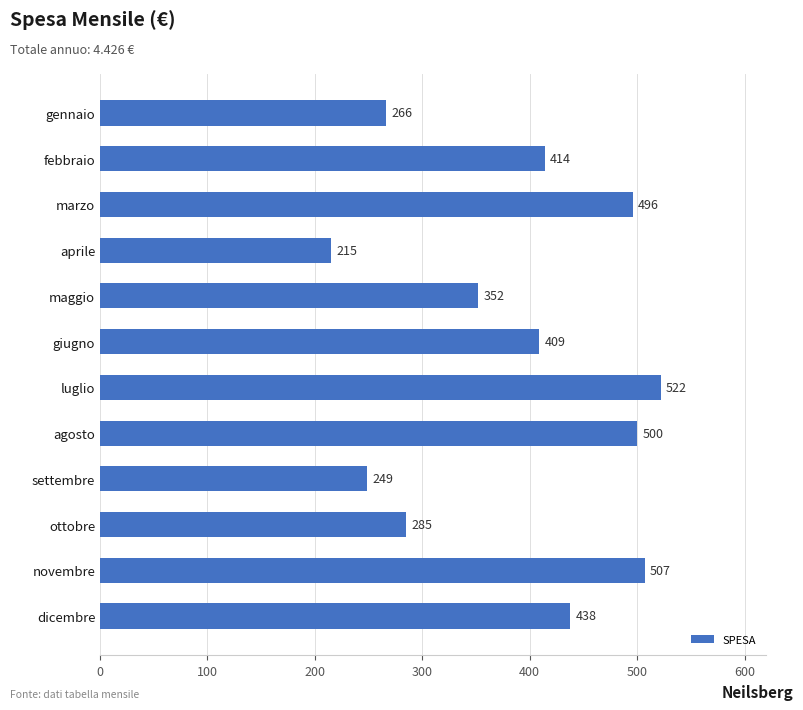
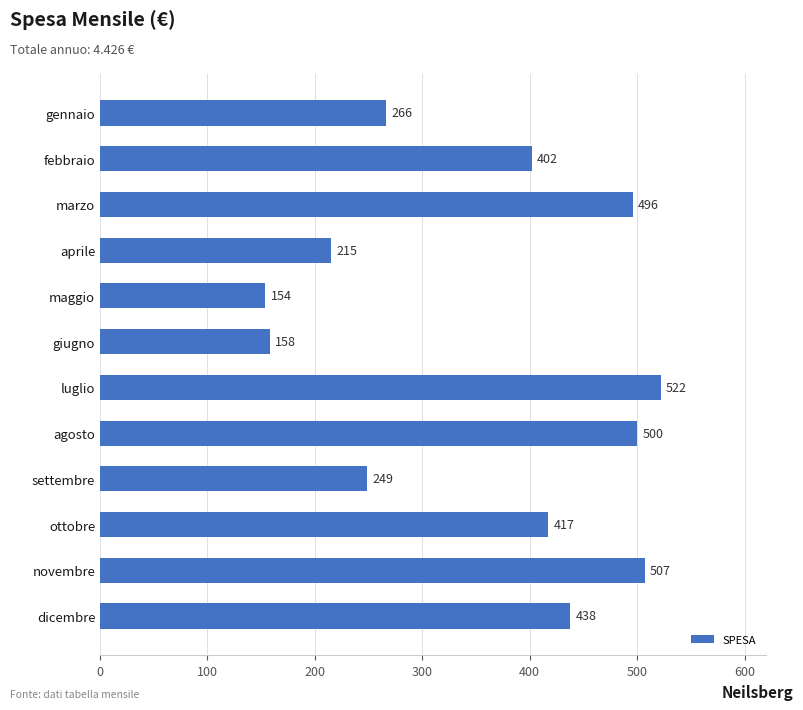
  {
    "gennaio": 266,
-   "febbraio": 414,
+   "febbraio": 402,
    "marzo": 496,
    "aprile": 215,
-   "maggio": 352,
-   "giugno": 409,
+   "maggio": 154,
+   "giugno": 158,
    "luglio": 522,
    "agosto": 500,
    "settembre": 249,
-   "ottobre": 285,
+   "ottobre": 417,
    "novembre": 507,
    "dicembre": 438
  }
